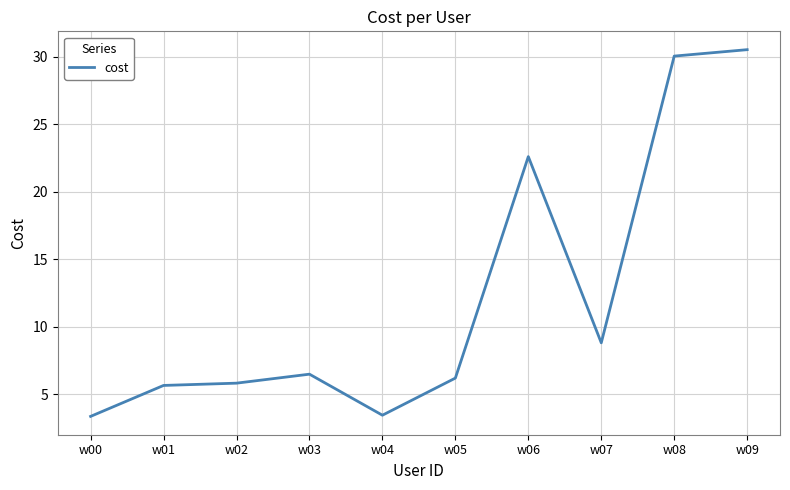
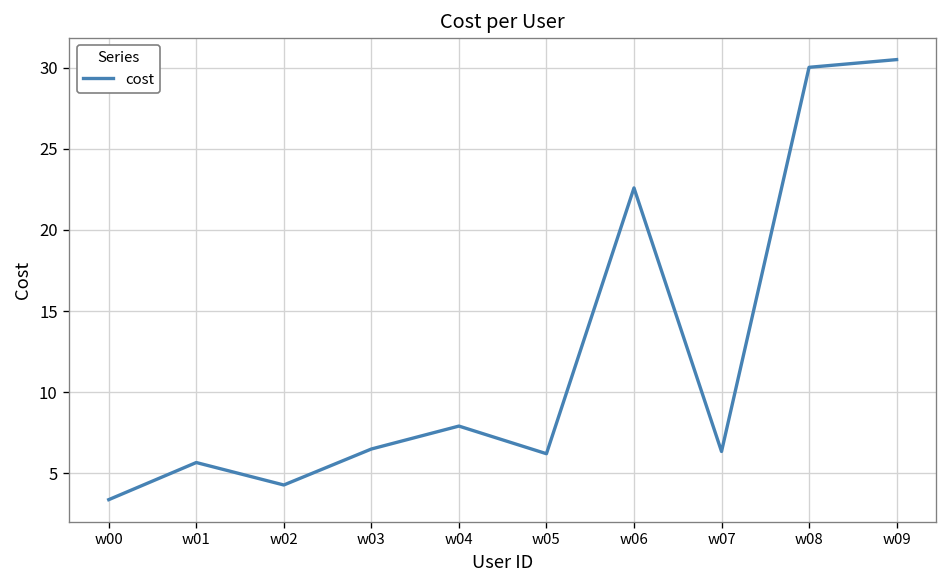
  {
    "w00": 3.4,
    "w01": 5.7,
-   "w02": 5.8,
+   "w02": 4.3,
    "w03": 6.5,
-   "w04": 3.4,
+   "w04": 7.9,
    "w05": 6.2,
    "w06": 22.6,
-   "w07": 8.8,
+   "w07": 6.3,
    "w08": 30.0,
    "w09": 30.5
  }
